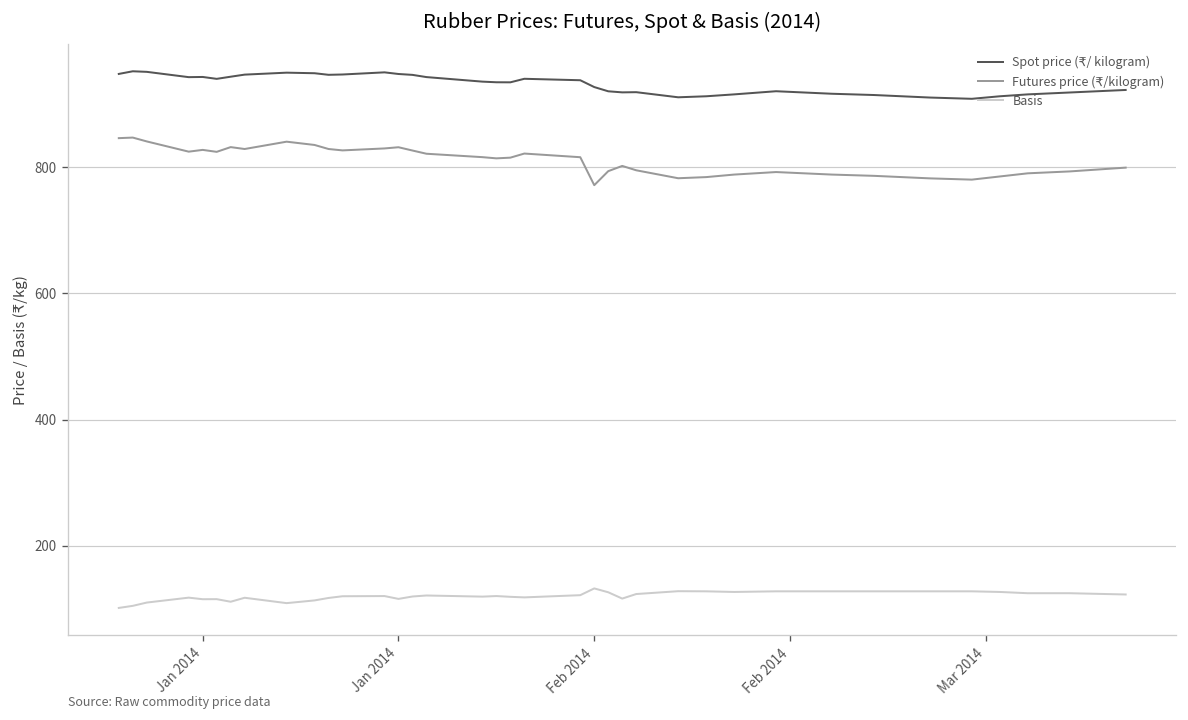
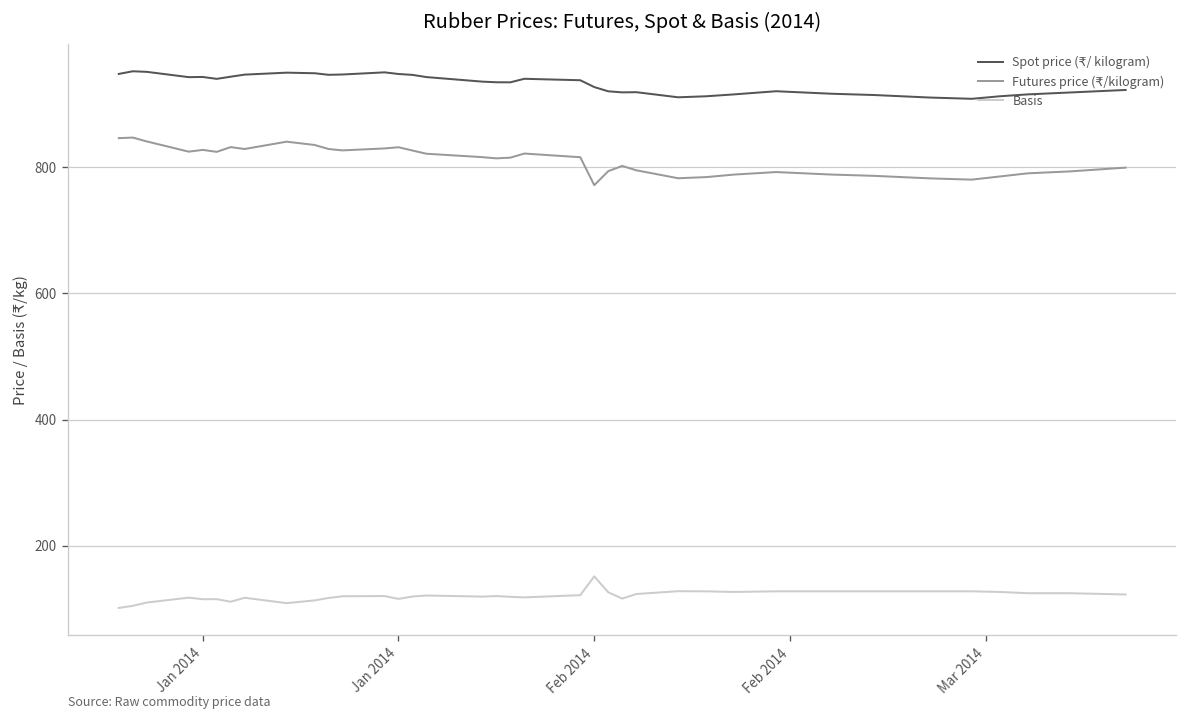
  {
    "Spot price (₹/ kilogram)": {
      "Feb 2014": 930
    },
    "Futures price (₹/kilogram)": {
      "Feb 2014": 770
    },
    "Basis": {
-     "Feb 2014": 130
+     "Feb 2014": 150
    }
  }
